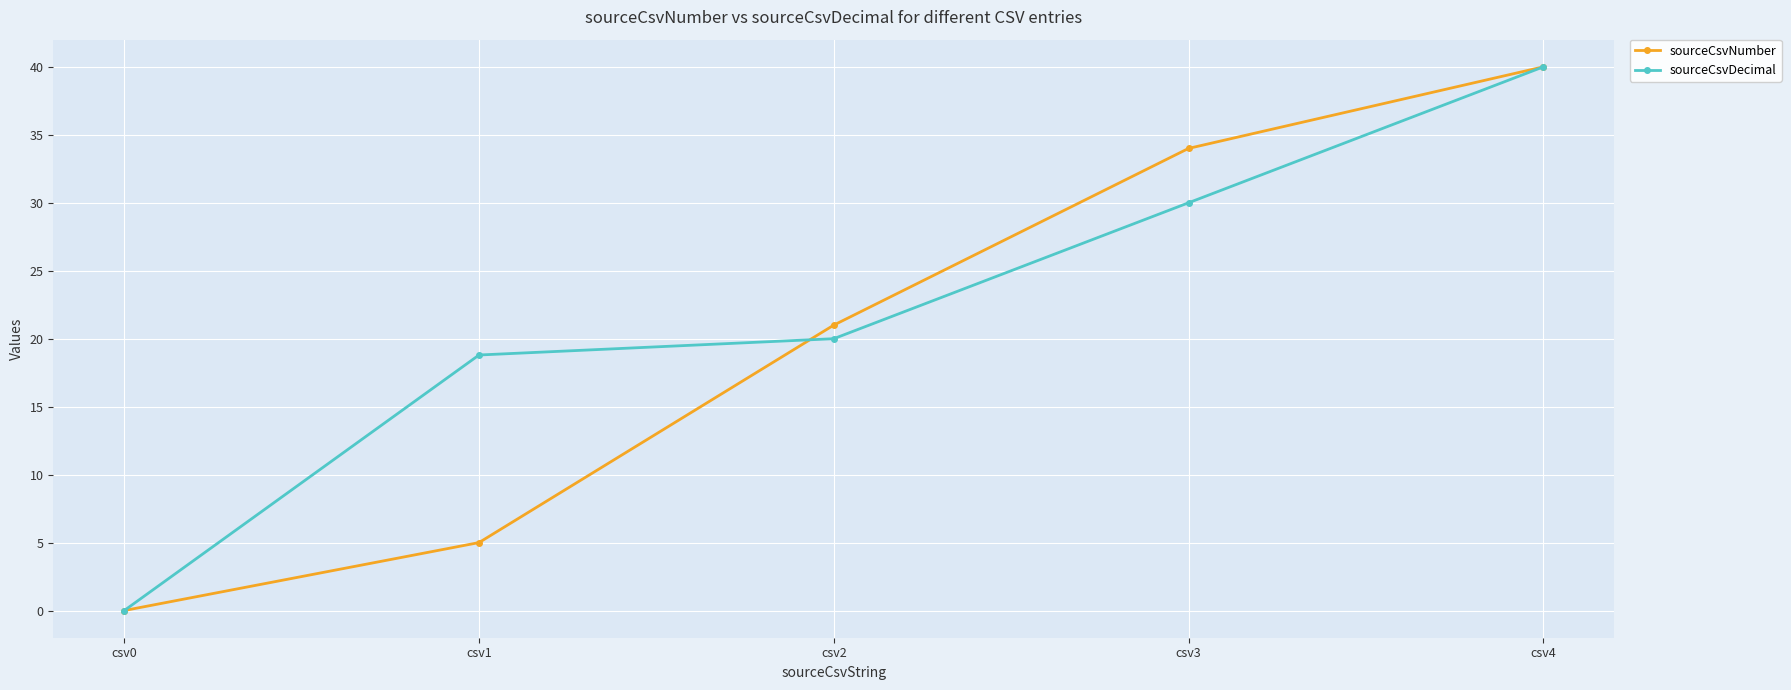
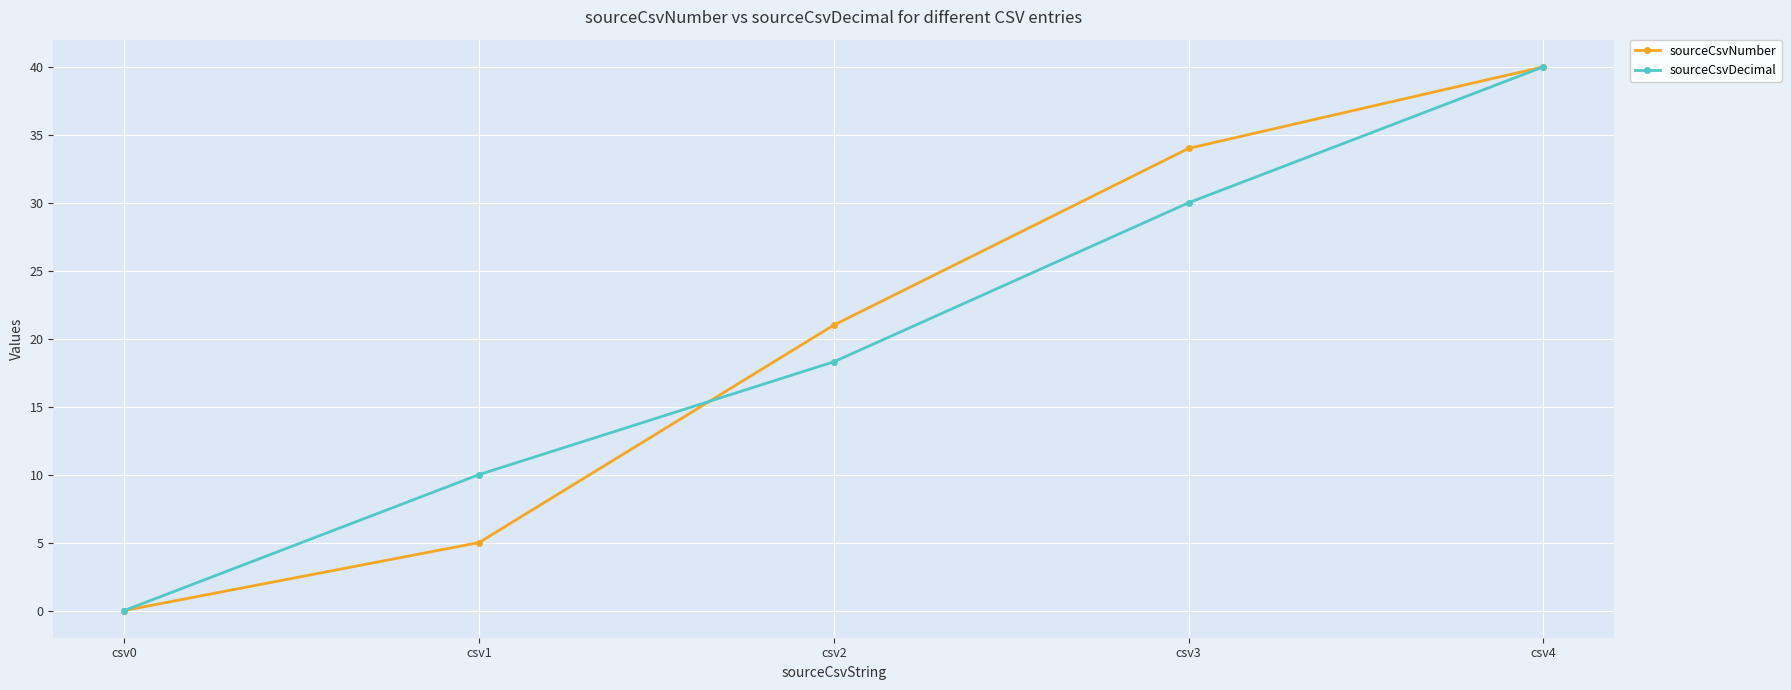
  {
    "sourceCsvNumber": {
      "csv1": 5.0,
      "csv2": 21.0,
      "csv3": 34.0
    },
    "sourceCsvDecimal": {
-     "csv1": 18.8,
-     "csv2": 20.0,
+     "csv1": 10.0,
+     "csv2": 18.3,
      "csv3": 30.0
    }
  }
